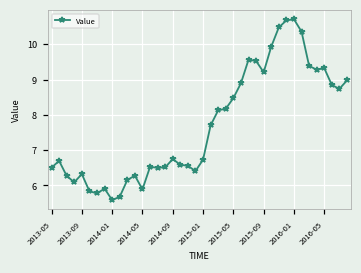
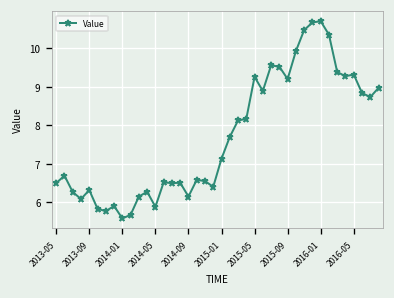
  {
    "2013-05": 6.5,
    "2013-09": 6.3,
    "2014-01": 5.6,
    "2014-05": 5.9,
-   "2014-09": 6.7,
-   "2015-01": 6.7,
-   "2015-05": 8.5,
+   "2014-09": 6.2,
+   "2015-01": 7.1,
+   "2015-05": 9.3,
    "2015-09": 9.2,
    "2016-01": 10.7,
    "2016-05": 9.3
  }
